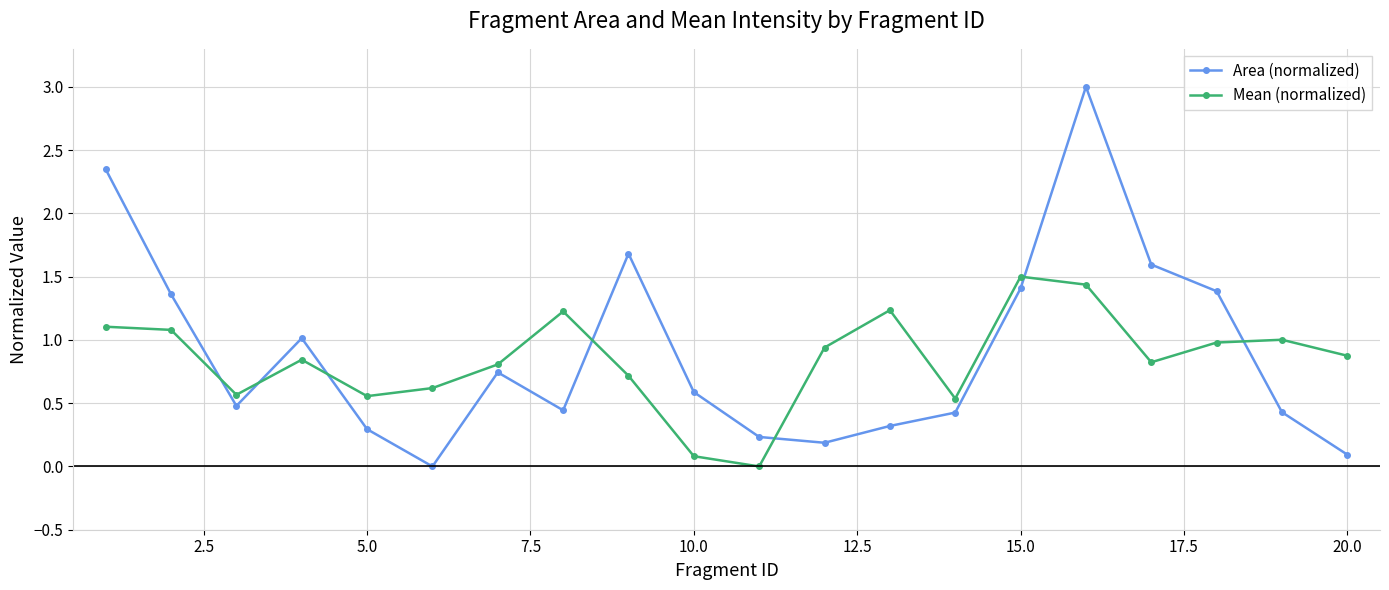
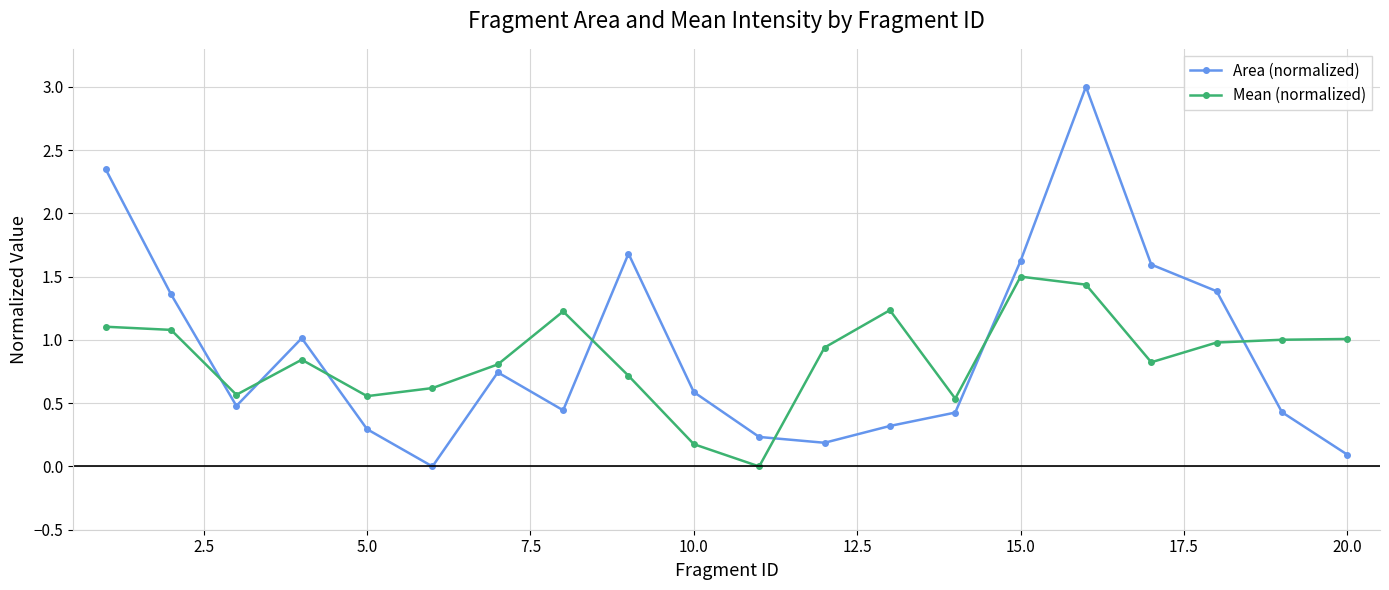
  {
    "Area (normalized)": {
      "5.0": 0.29,
      "10.0": 0.59,
-     "15.0": 1.41,
+     "15.0": 1.62,
      "20.0": 0.09
    },
    "Mean (normalized)": {
      "5.0": 0.56,
-     "10.0": 0.08,
+     "10.0": 0.18,
      "15.0": 1.50,
-     "20.0": 0.87
+     "20.0": 1.01
    }
  }
